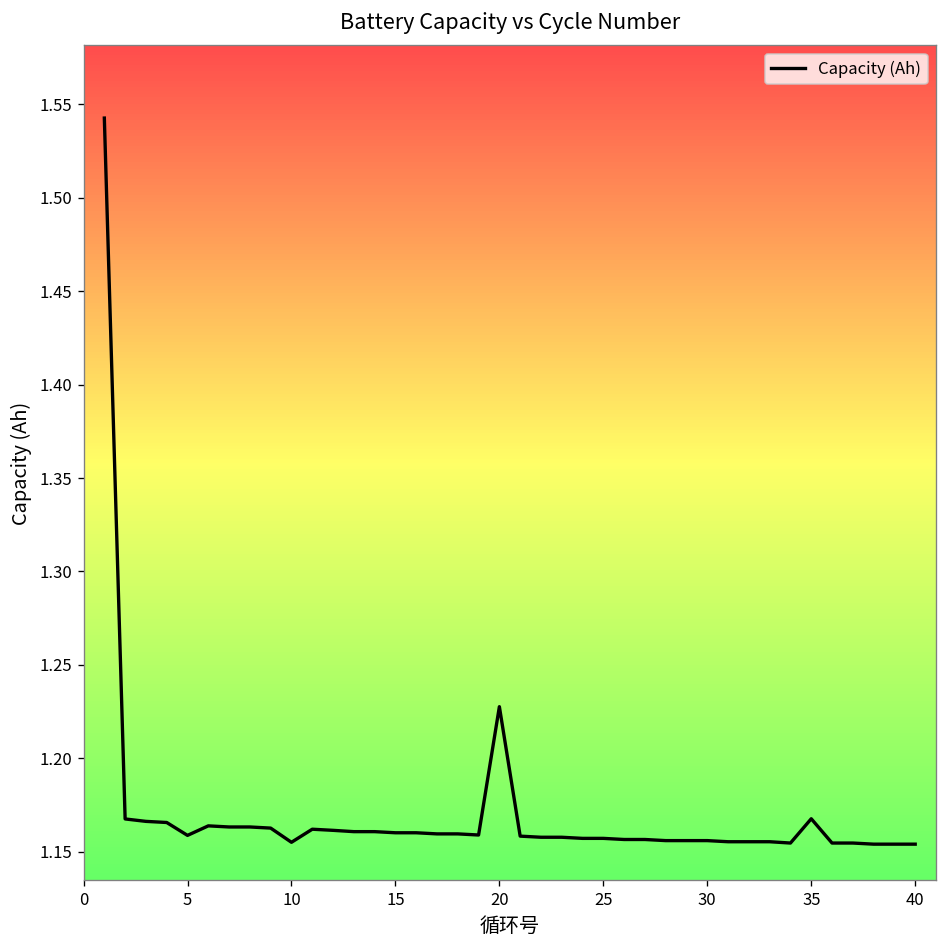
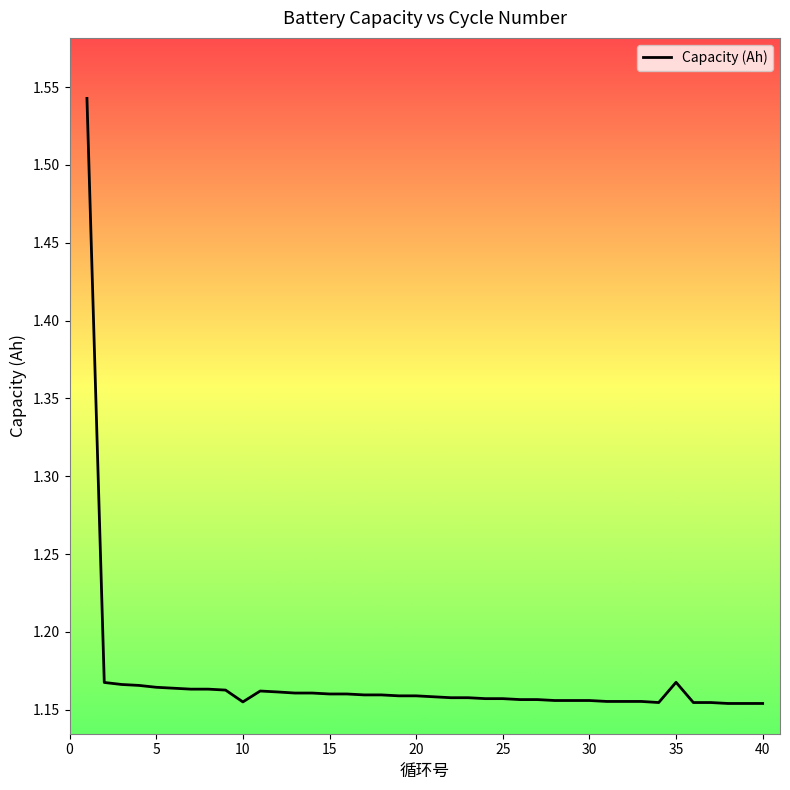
  {
-   "5": 1.159,
+   "5": 1.164,
    "10": 1.155,
    "15": 1.160,
-   "20": 1.228,
+   "20": 1.159,
    "25": 1.157,
    "30": 1.156,
    "35": 1.168,
    "40": 1.154
  }
